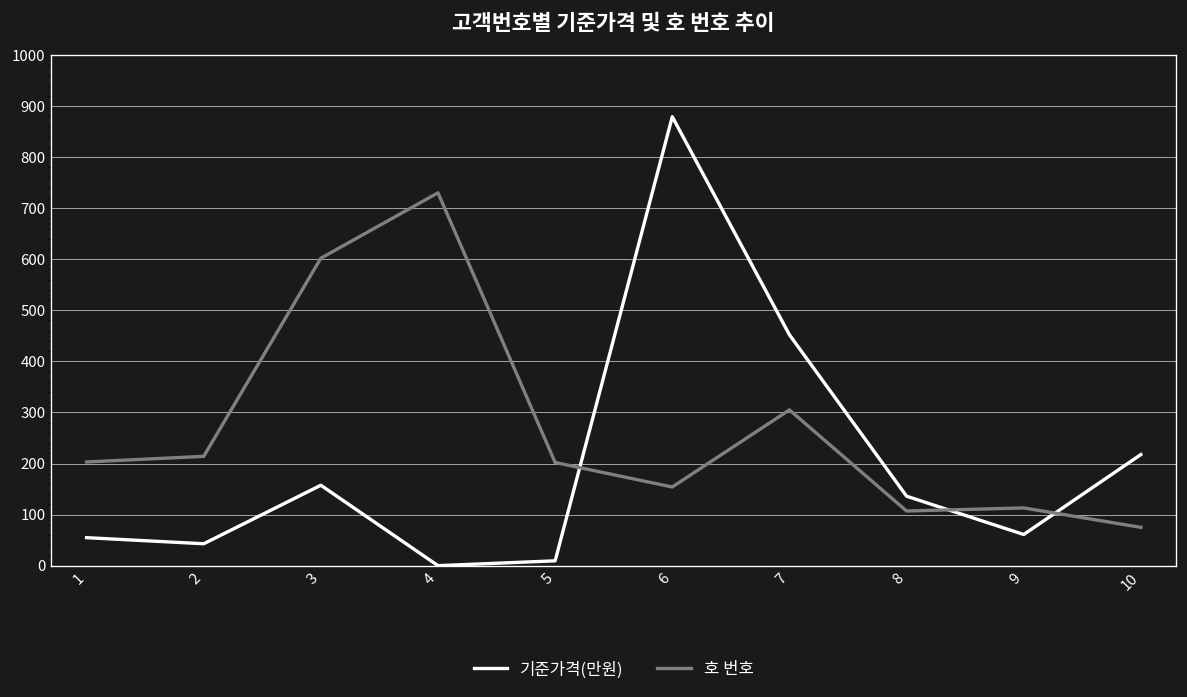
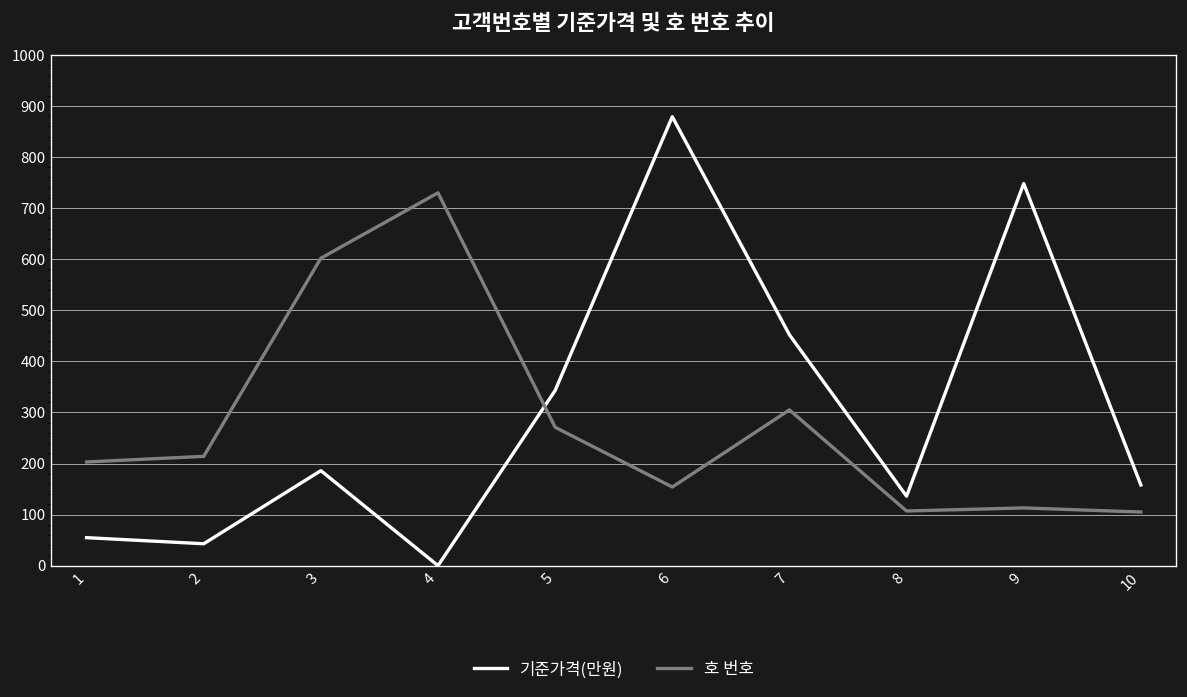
  {
    "기준가격(만원)": {
      "1": 50,
      "2": 40,
-     "3": 160,
+     "3": 190,
      "4": 0,
-     "5": 10,
+     "5": 340,
      "6": 880,
      "7": 450,
      "8": 140,
-     "9": 60,
-     "10": 220
+     "9": 750,
+     "10": 160
    },
    "호 번호": {
      "1": 200,
      "2": 210,
      "3": 600,
      "4": 730,
-     "5": 200,
+     "5": 270,
      "6": 150,
      "7": 310,
      "8": 110,
      "9": 110,
-     "10": 80
+     "10": 110
    }
  }
